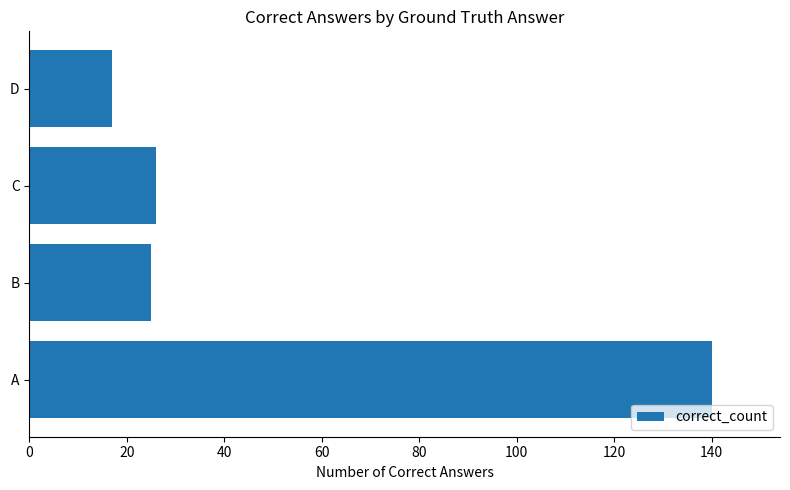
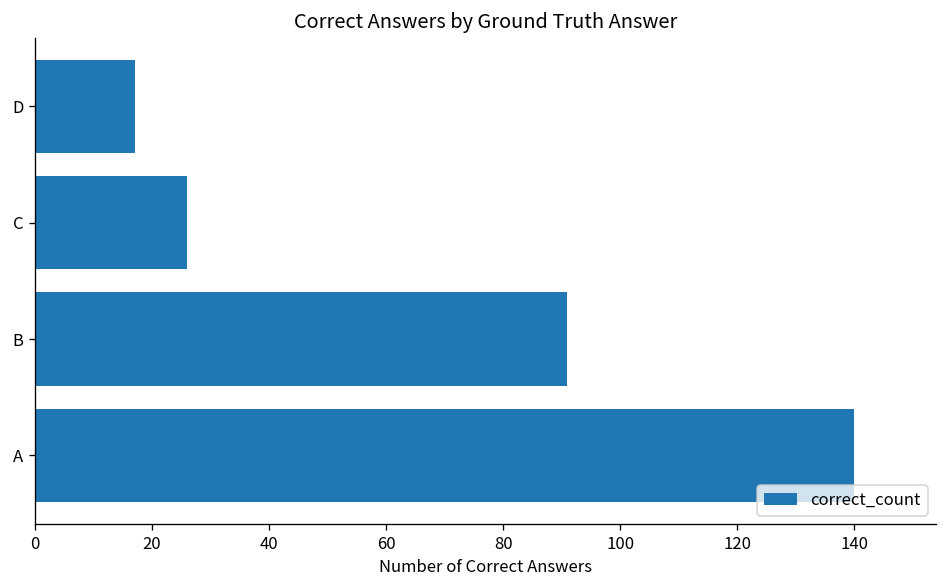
  {
    "D": 17,
    "C": 26,
-   "B": 25,
+   "B": 91,
    "A": 140
  }
